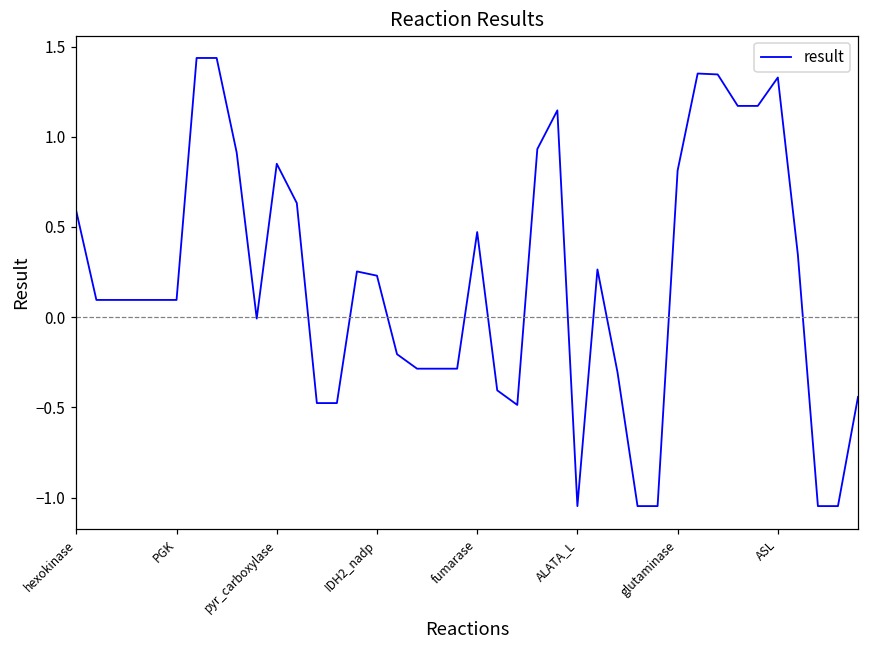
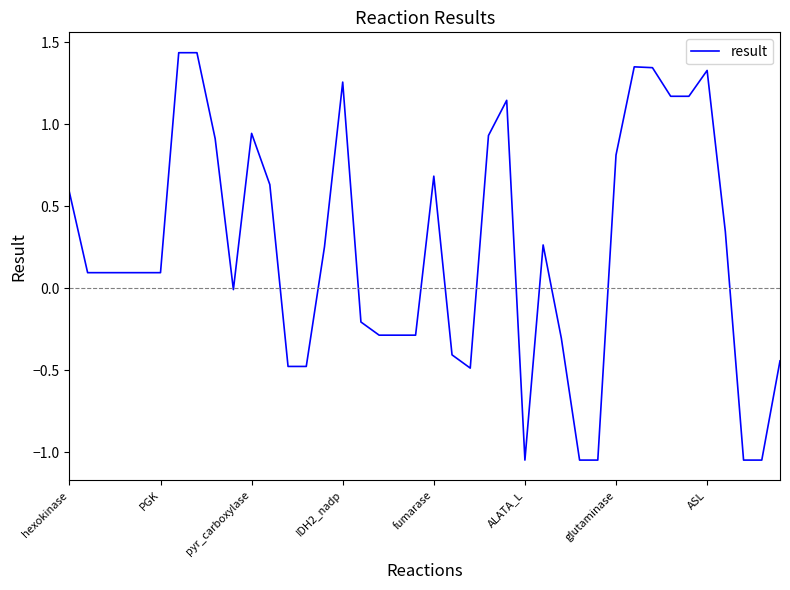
  {
    "hexokinase": 0.59,
    "PGK": 0.10,
-   "pyr_carboxylase": 0.85,
-   "IDH2_nadp": 0.23,
-   "fumarase": 0.47,
+   "pyr_carboxylase": 0.94,
+   "IDH2_nadp": 1.26,
+   "fumarase": 0.68,
    "ALATA_L": -1.05,
    "glutaminase": 0.81,
    "ASL": 1.33
  }
